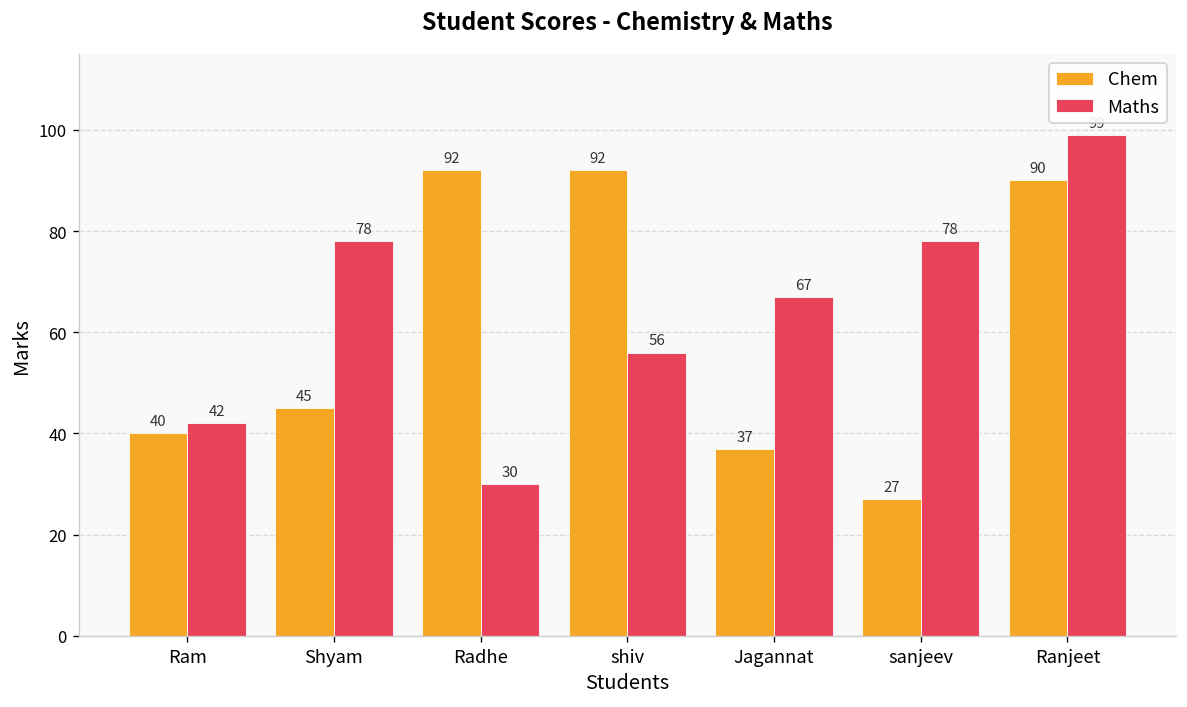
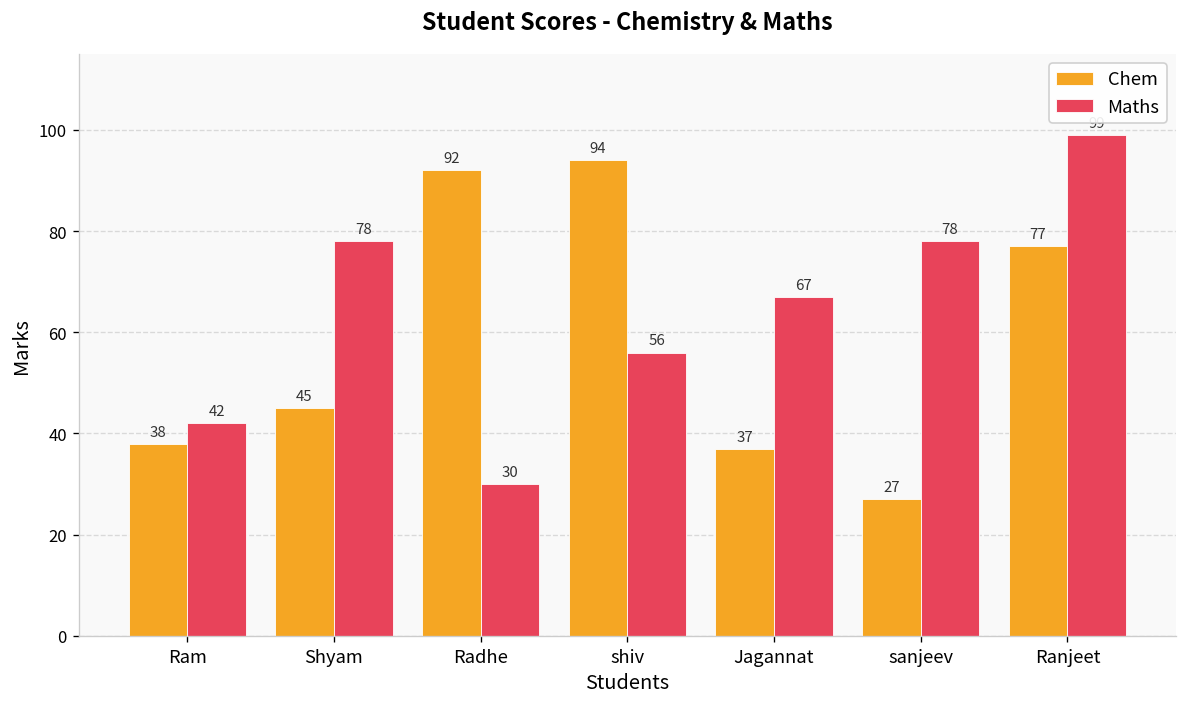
  {
    "Chem": {
-     "Ram": 40,
+     "Ram": 38,
      "Shyam": 45,
      "Radhe": 92,
-     "shiv": 92,
+     "shiv": 94,
      "Jagannat": 37,
      "sanjeev": 27,
-     "Ranjeet": 90
+     "Ranjeet": 77
    },
    "Maths": {
      "Ram": 42,
      "Shyam": 78,
      "Radhe": 30,
      "shiv": 56,
      "Jagannat": 67,
      "sanjeev": 78
    }
  }
